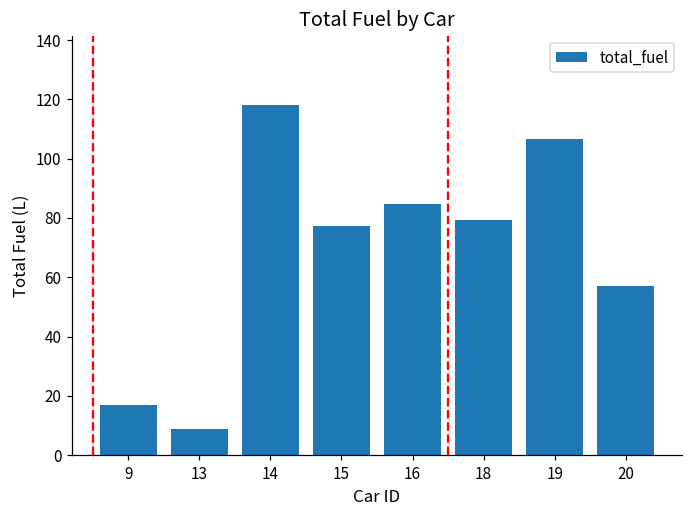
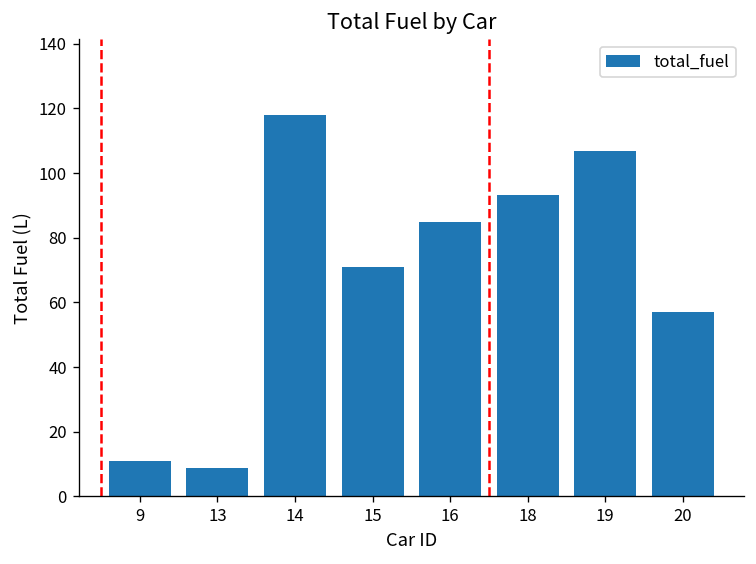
  {
-   "9": 17,
+   "9": 11,
    "13": 9,
    "14": 118,
-   "15": 77,
+   "15": 71,
    "16": 85,
-   "18": 79,
+   "18": 93,
    "19": 107,
    "20": 57
  }
